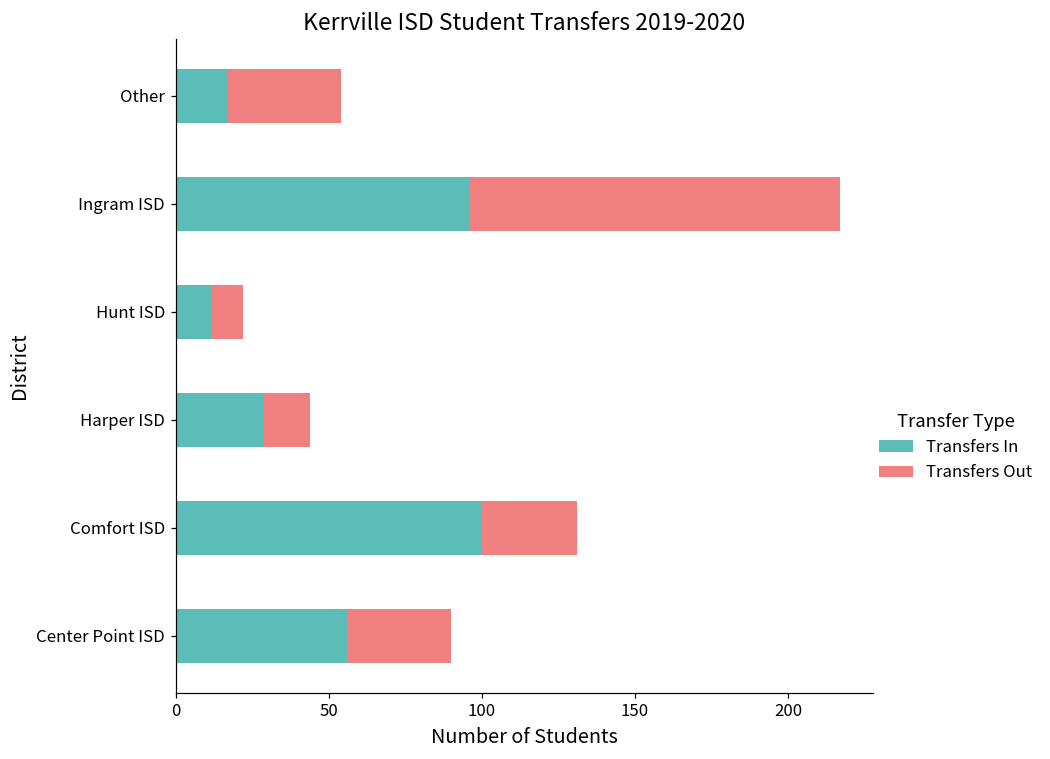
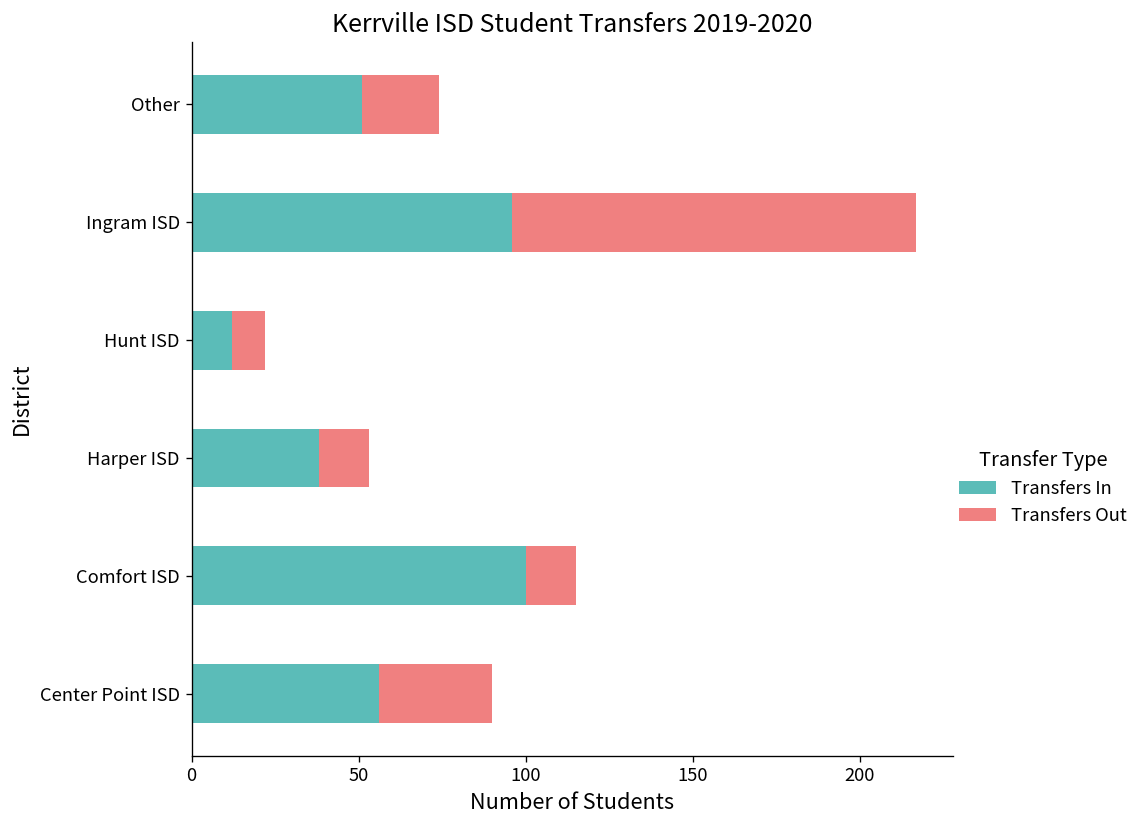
  {
    "Transfers In": {
-     "Other": 17,
+     "Other": 51,
      "Ingram ISD": 96,
      "Hunt ISD": 12,
-     "Harper ISD": 29,
+     "Harper ISD": 38,
      "Comfort ISD": 100,
      "Center Point ISD": 56
    },
    "Transfers Out": {
-     "Other": 37,
+     "Other": 23,
      "Ingram ISD": 121,
      "Hunt ISD": 10,
      "Harper ISD": 15,
-     "Comfort ISD": 31,
+     "Comfort ISD": 15,
      "Center Point ISD": 34
    }
  }
